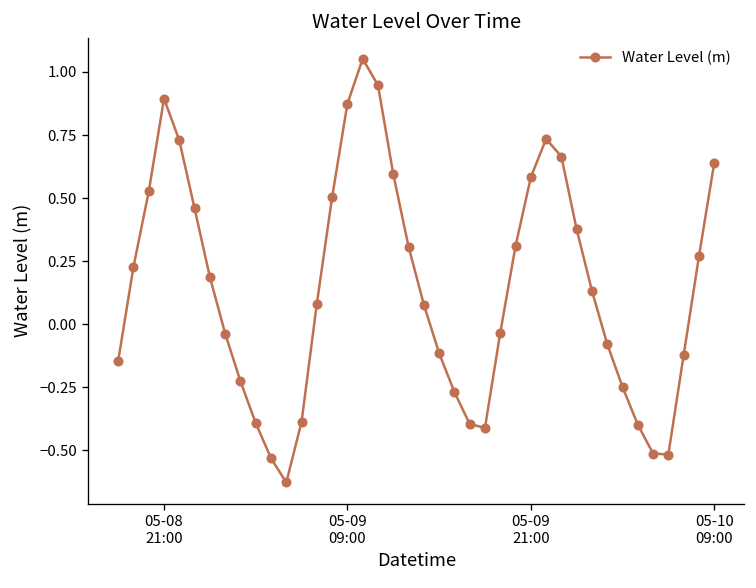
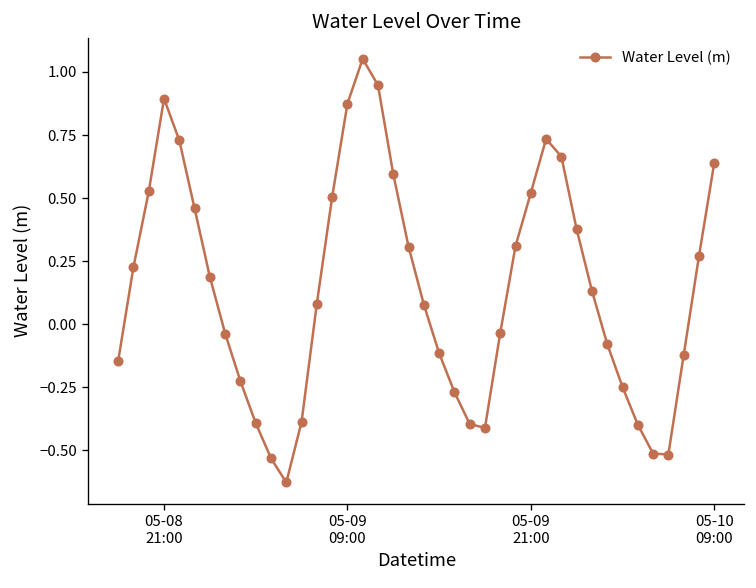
  {
    "05-08 21:00": 0.89,
    "05-09 09:00": 0.87,
-   "05-09 21:00": 0.58,
+   "05-09 21:00": 0.52,
    "05-10 09:00": 0.64
  }
